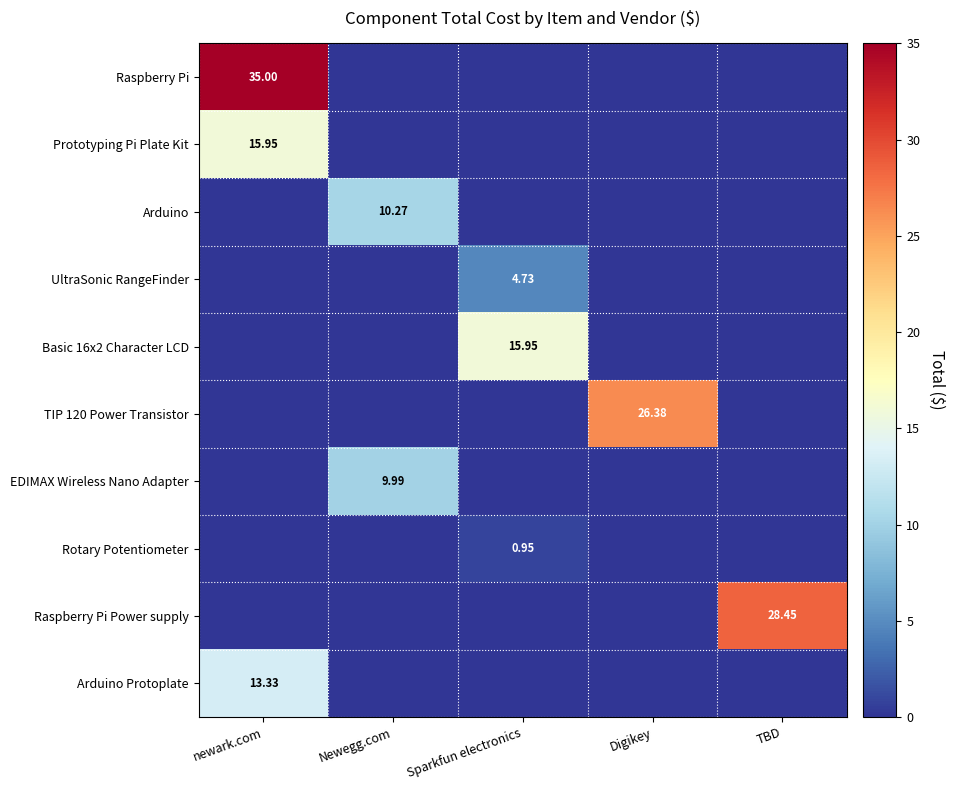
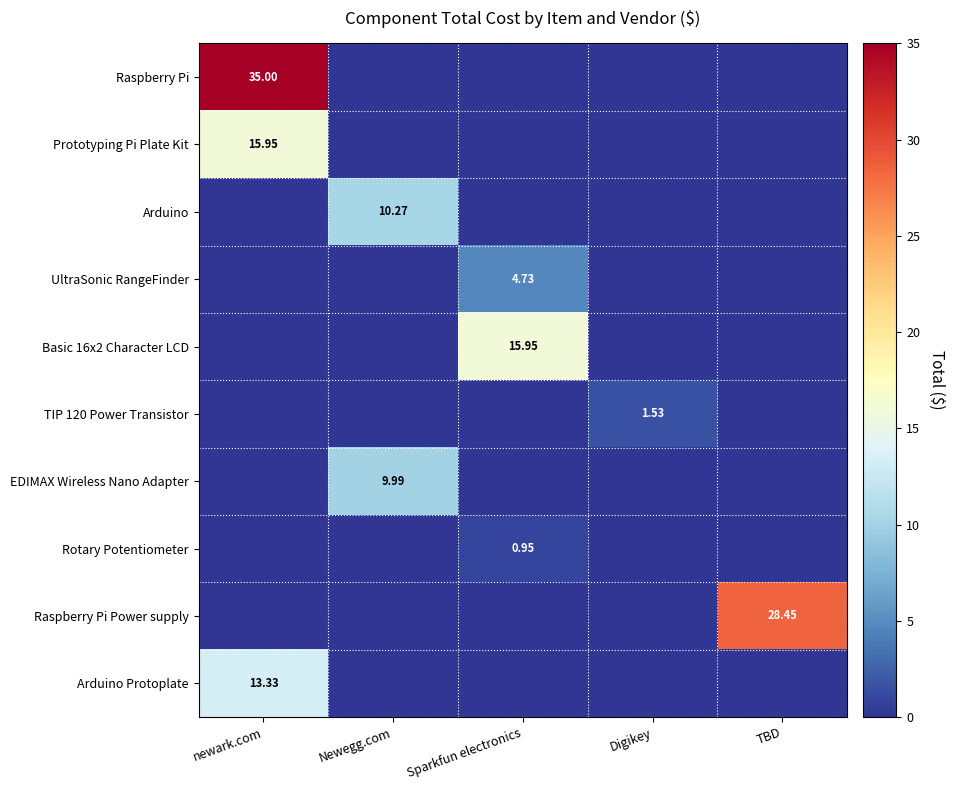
  {
    "Raspberry Pi": {
      "newark.com": 35.00
    },
    "Prototyping Pi Plate Kit": {
      "newark.com": 15.95
    },
    "Arduino": {
      "Newegg.com": 10.27
    },
    "UltraSonic RangeFinder": {
      "Sparkfun electronics": 4.73
    },
    "Basic 16x2 Character LCD": {
      "Sparkfun electronics": 15.95
    },
    "TIP 120 Power Transistor": {
-     "Digikey": 26.38
+     "Digikey": 1.53
    },
    "EDIMAX Wireless Nano Adapter": {
      "Newegg.com": 9.99
    },
    "Rotary Potentiometer": {
      "Sparkfun electronics": 0.95
    },
    "Raspberry Pi Power supply": {
      "TBD": 28.45
    },
    "Arduino Protoplate": {
      "newark.com": 13.33
    }
  }
